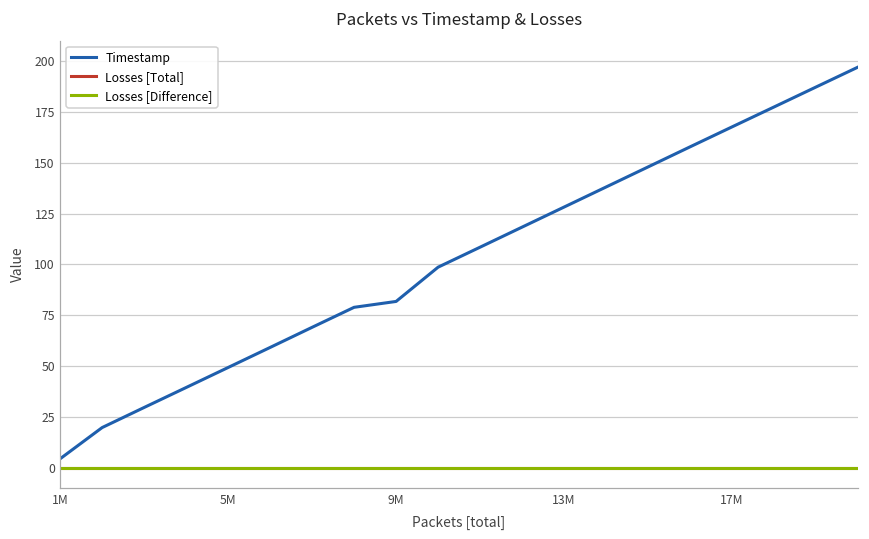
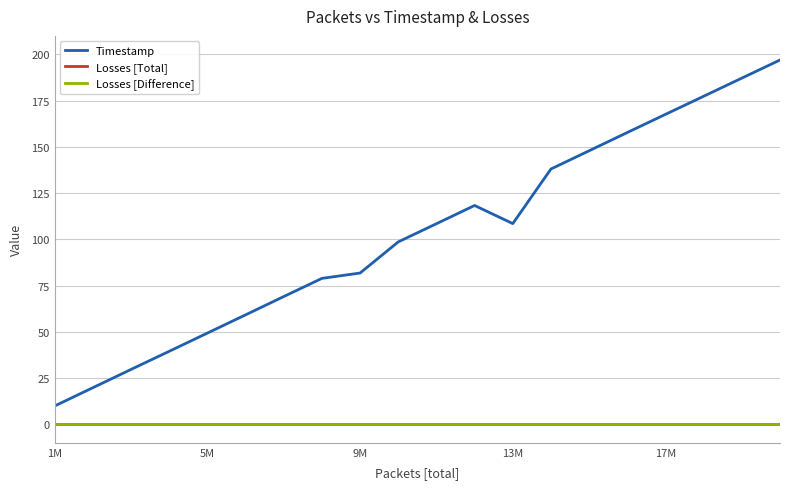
  {
    "Timestamp": {
-     "1M": 4,
+     "1M": 10,
      "5M": 49,
      "9M": 82,
-     "13M": 128,
+     "13M": 109,
      "17M": 168
    },
    "Losses [Difference]": {
      "1M": 0,
      "5M": 0,
      "9M": 0,
      "13M": 0,
      "17M": 0
    }
  }
